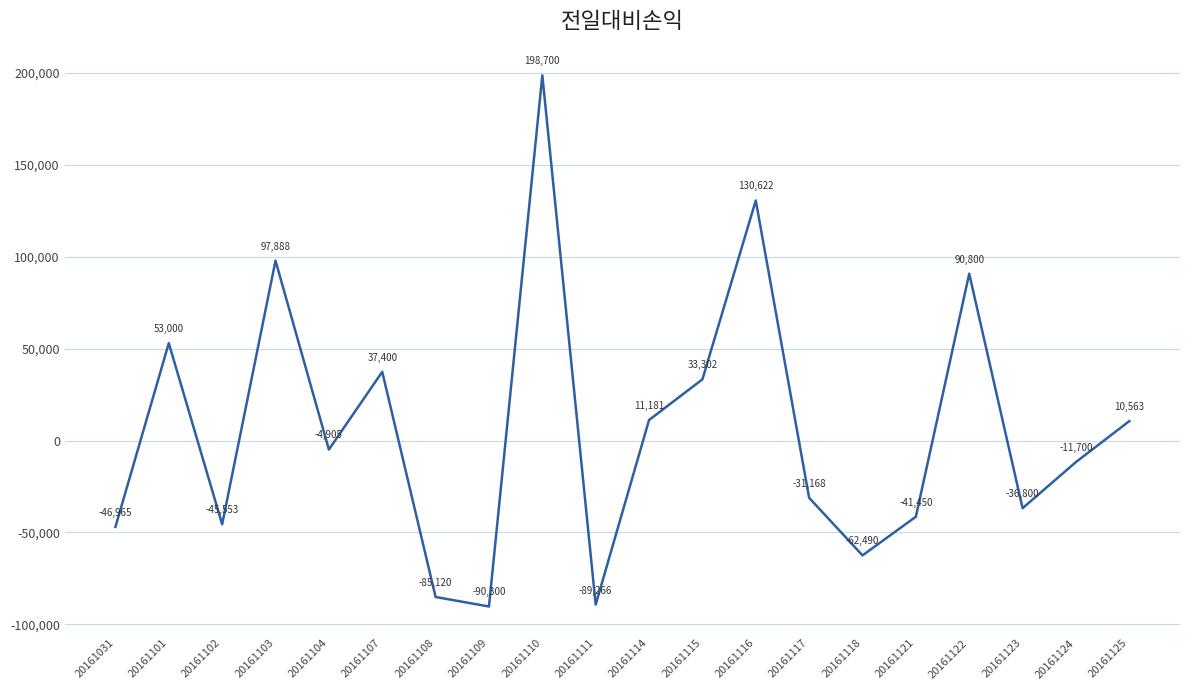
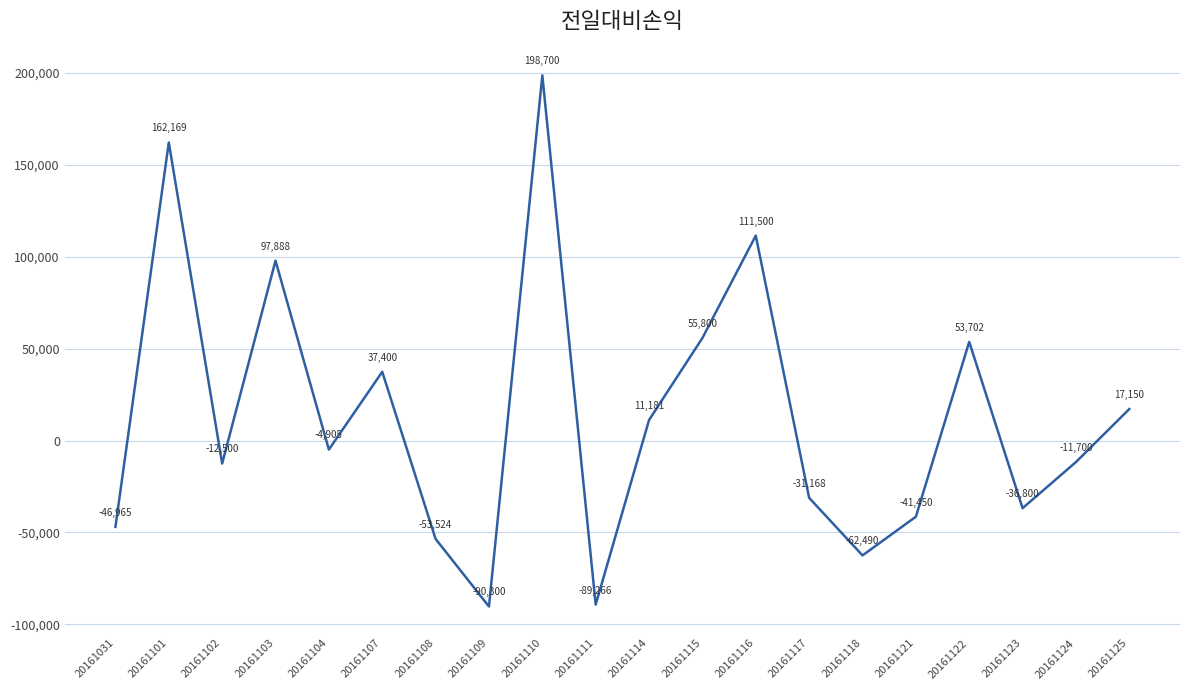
  {
    "20161031": "-46,965",
-   "20161101": "53,000",
-   "20161102": "-45,553",
+   "20161101": "162,169",
+   "20161102": "-12,500",
    "20161103": "97,888",
    "20161104": "-4,905",
    "20161107": "37,400",
-   "20161108": "-85,120",
+   "20161108": "-53,524",
    "20161109": "-90,300",
    "20161110": "198,700",
    "20161111": "-89,266",
    "20161114": "11,181",
-   "20161115": "33,302",
-   "20161116": "130,622",
+   "20161115": "55,800",
+   "20161116": "111,500",
    "20161117": "-31,168",
    "20161118": "-62,490",
    "20161121": "-41,450",
-   "20161122": "90,800",
+   "20161122": "53,702",
    "20161123": "-36,800",
    "20161124": "-11,700",
-   "20161125": "10,563"
+   "20161125": "17,150"
  }
